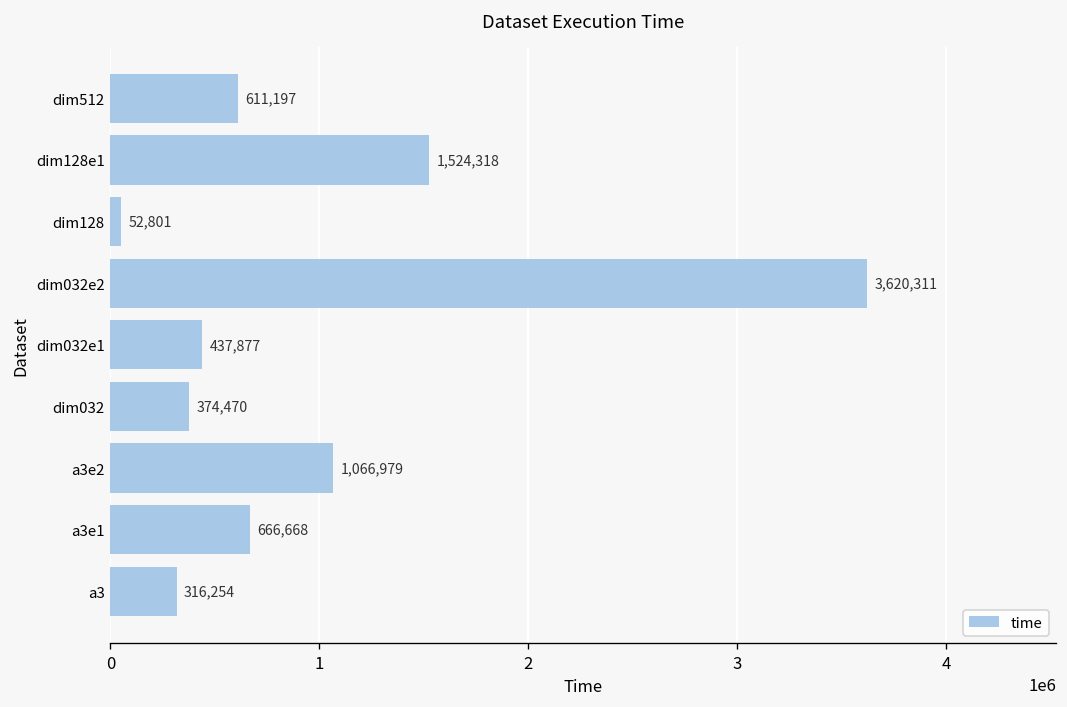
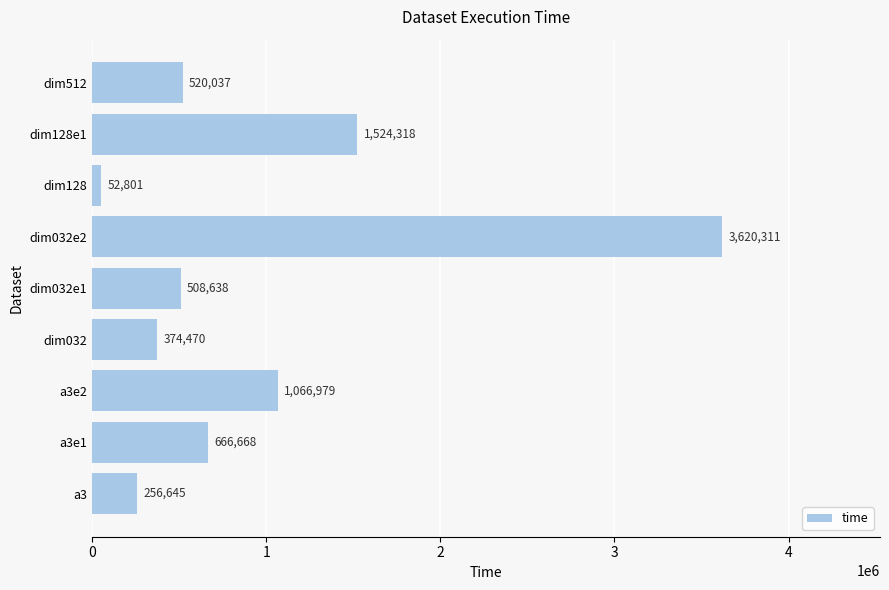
  {
-   "dim512": "611,197",
+   "dim512": "520,037",
    "dim128e1": "1,524,318",
    "dim128": "52,801",
    "dim032e2": "3,620,311",
-   "dim032e1": "437,877",
+   "dim032e1": "508,638",
    "dim032": "374,470",
    "a3e2": "1,066,979",
    "a3e1": "666,668",
-   "a3": "316,254"
+   "a3": "256,645"
  }
